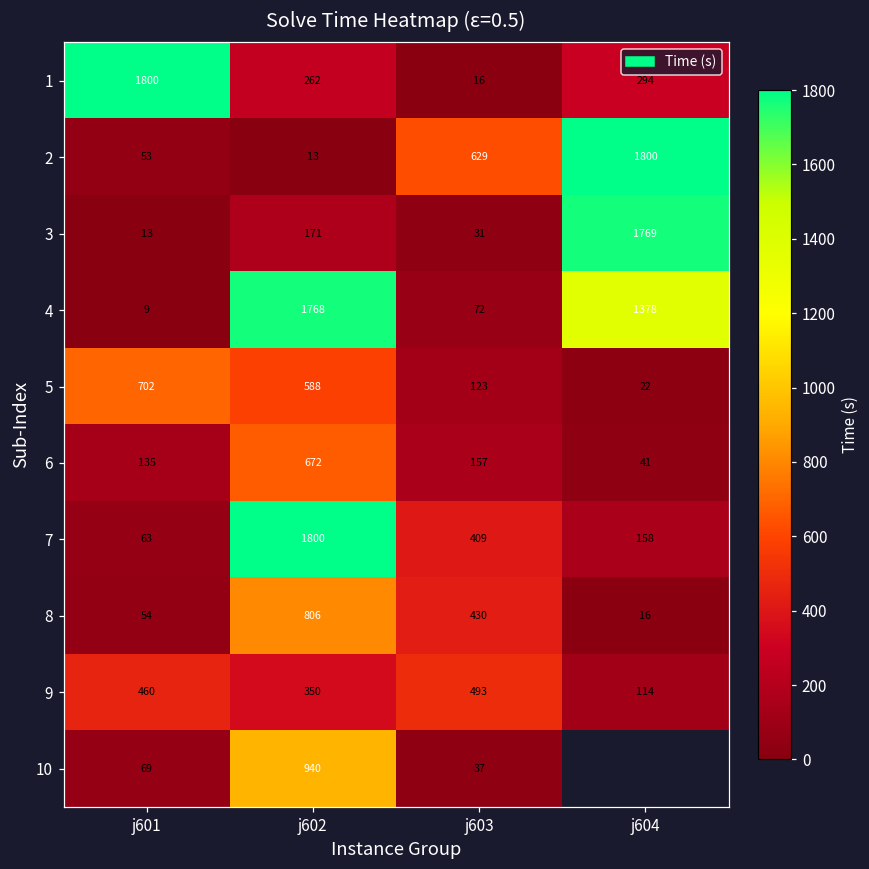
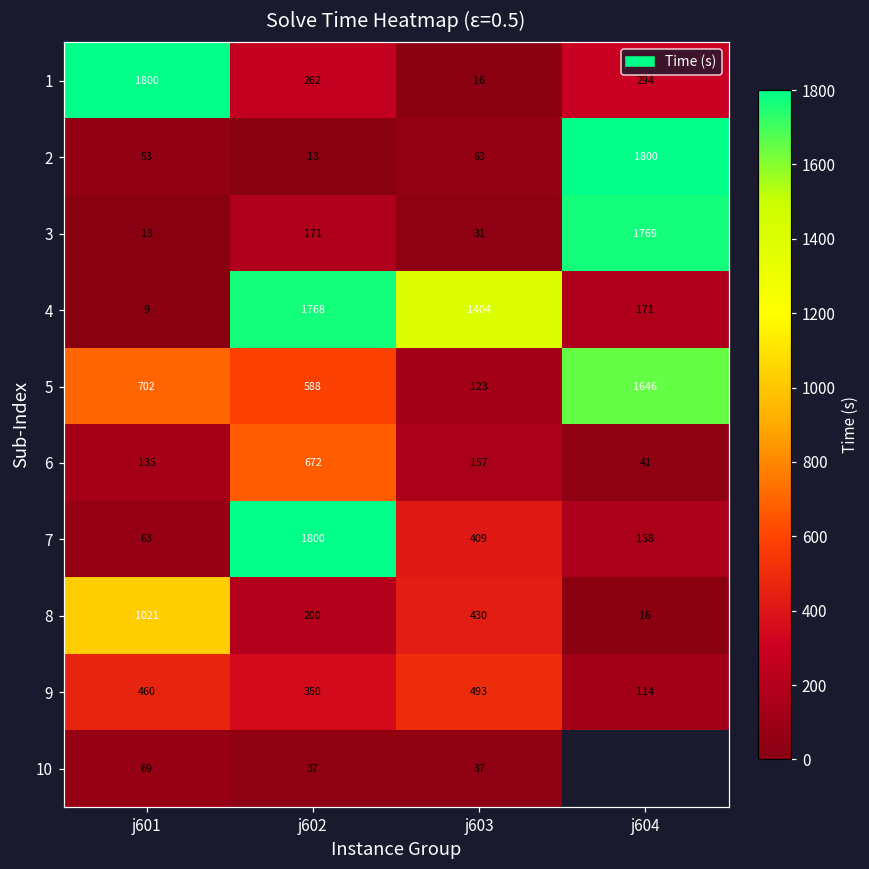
  {
    "1": {
      "j601": 1800,
      "j602": 262,
      "j603": 16,
      "j604": 294
    },
    "2": {
      "j601": 53,
      "j602": 13,
-     "j603": 629,
+     "j603": 63,
      "j604": 1800
    },
    "3": {
      "j601": 13,
      "j602": 171,
      "j603": 31,
      "j604": 1769
    },
    "4": {
      "j601": 9,
      "j602": 1768,
-     "j603": 72,
-     "j604": 1378
+     "j603": 1404,
+     "j604": 171
    },
    "5": {
      "j601": 702,
      "j602": 588,
      "j603": 123,
-     "j604": 22
+     "j604": 1646
    },
    "6": {
      "j601": 135,
      "j602": 672,
      "j603": 157,
      "j604": 41
    },
    "7": {
      "j601": 63,
      "j602": 1800,
      "j603": 409,
      "j604": 158
    },
    "8": {
-     "j601": 54,
-     "j602": 806,
+     "j601": 1021,
+     "j602": 200,
      "j603": 430,
      "j604": 16
    },
    "9": {
      "j601": 460,
      "j602": 350,
      "j603": 493,
      "j604": 114
    },
    "10": {
      "j601": 69,
-     "j602": 940,
+     "j602": 37,
      "j603": 37
    }
  }
